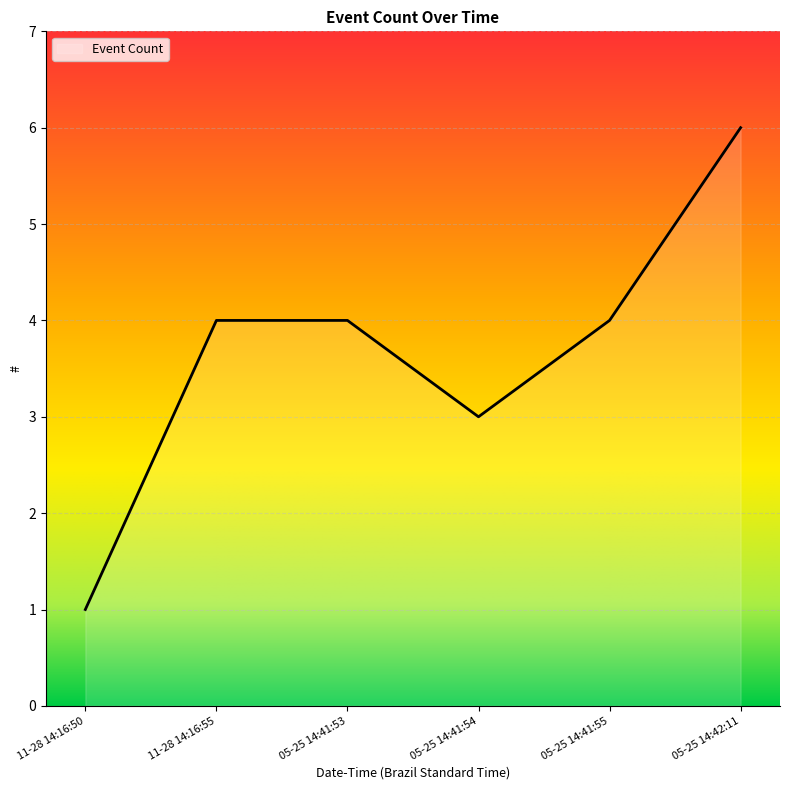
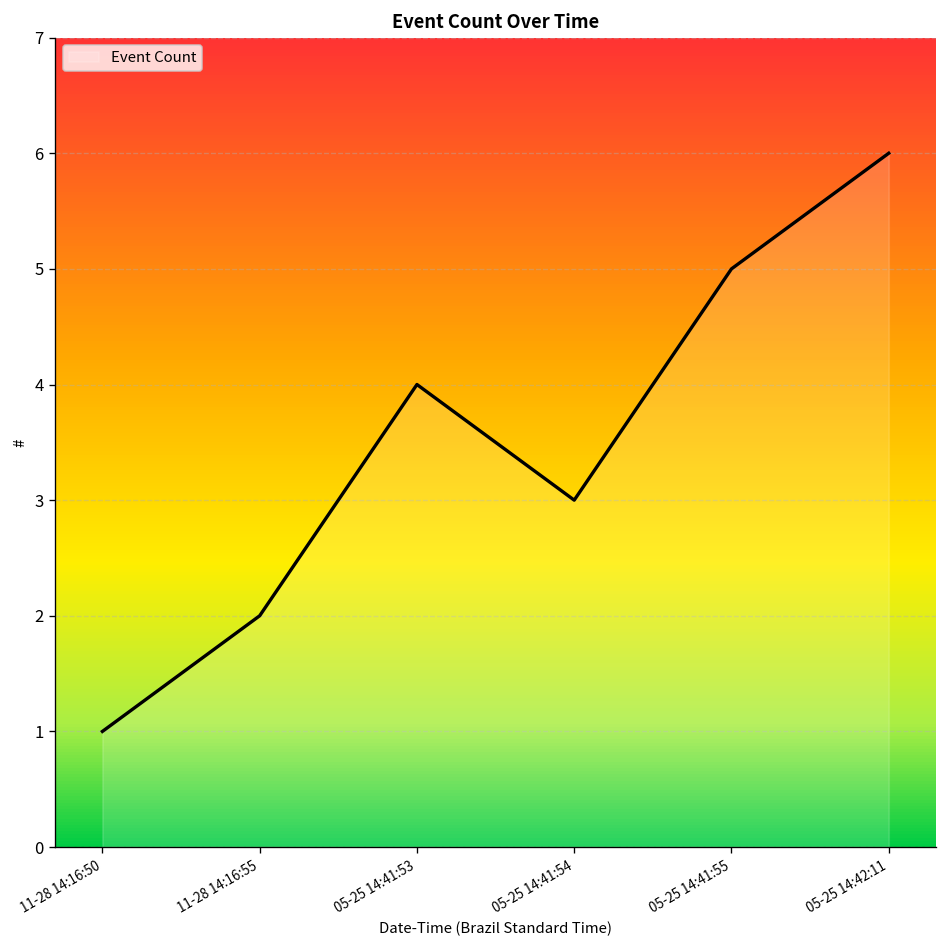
  {
    "11-28 14:16:50": 1,
-   "11-28 14:16:55": 4,
+   "11-28 14:16:55": 2,
    "05-25 14:41:53": 4,
    "05-25 14:41:54": 3,
-   "05-25 14:41:55": 4,
+   "05-25 14:41:55": 5,
    "05-25 14:42:11": 6
  }
